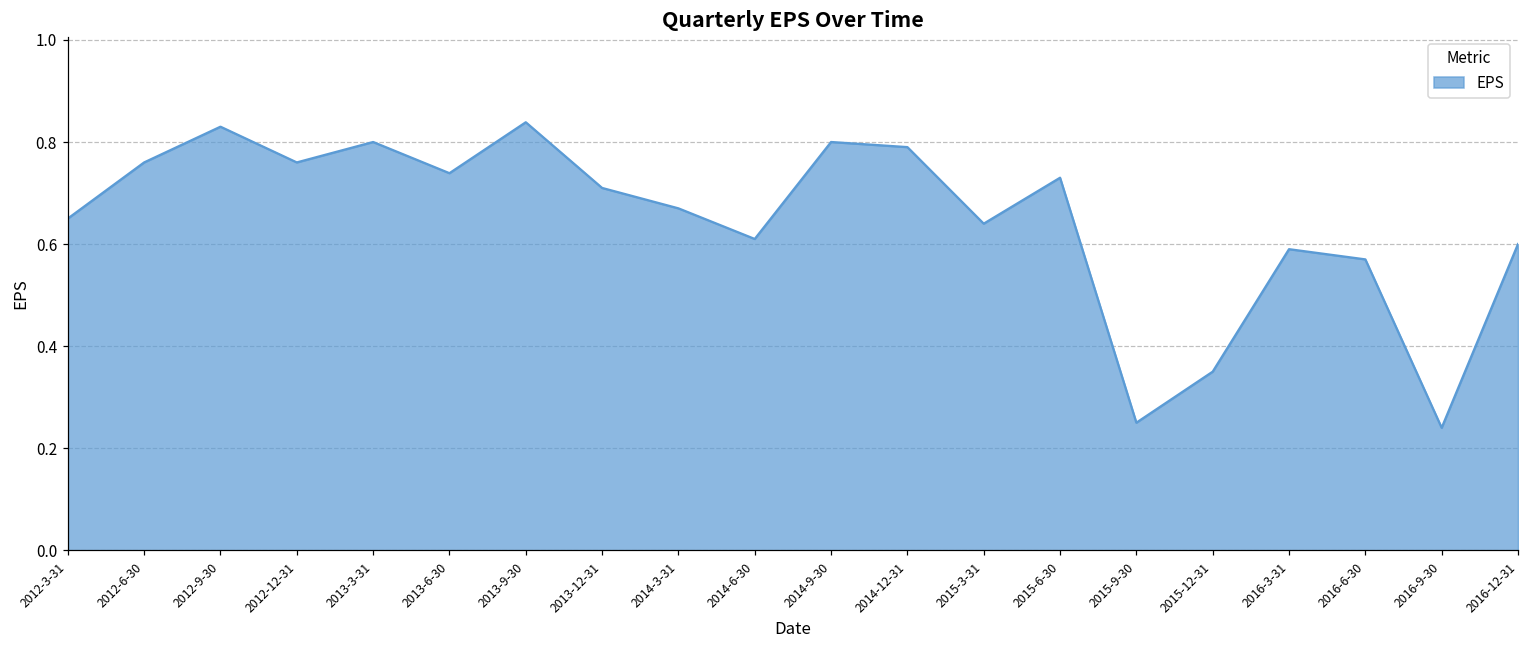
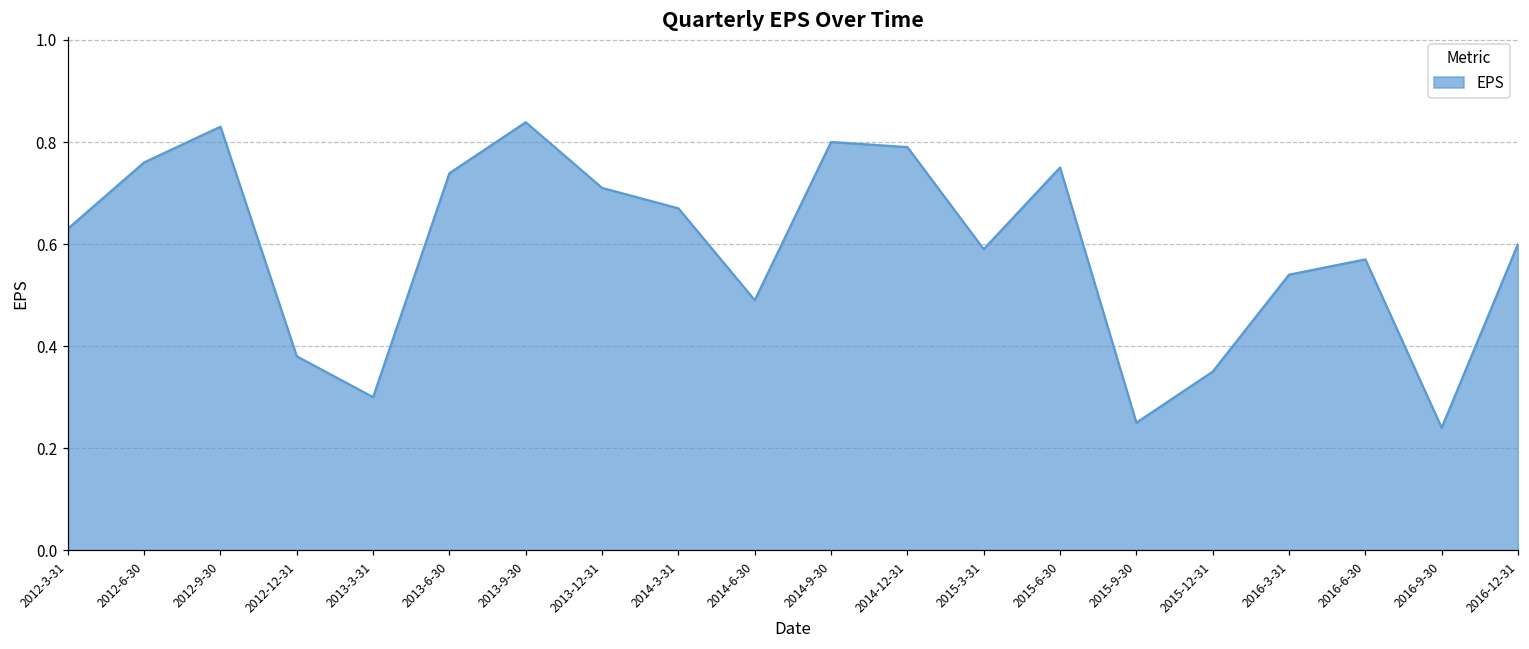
  {
-   "2012-3-31": 0.65,
+   "2012-3-31": 0.63,
    "2012-6-30": 0.76,
    "2012-9-30": 0.83,
-   "2012-12-31": 0.76,
-   "2013-3-31": 0.8,
+   "2012-12-31": 0.38,
+   "2013-3-31": 0.3,
    "2013-6-30": 0.74,
    "2013-9-30": 0.84,
    "2013-12-31": 0.71,
    "2014-3-31": 0.67,
-   "2014-6-30": 0.61,
+   "2014-6-30": 0.49,
    "2014-9-30": 0.80,
    "2014-12-31": 0.79,
-   "2015-3-31": 0.64,
-   "2015-6-30": 0.73,
+   "2015-3-31": 0.59,
+   "2015-6-30": 0.75,
    "2015-9-30": 0.25,
    "2015-12-31": 0.35,
-   "2016-3-31": 0.59,
+   "2016-3-31": 0.54,
    "2016-6-30": 0.57,
    "2016-9-30": 0.24,
    "2016-12-31": 0.60
  }
